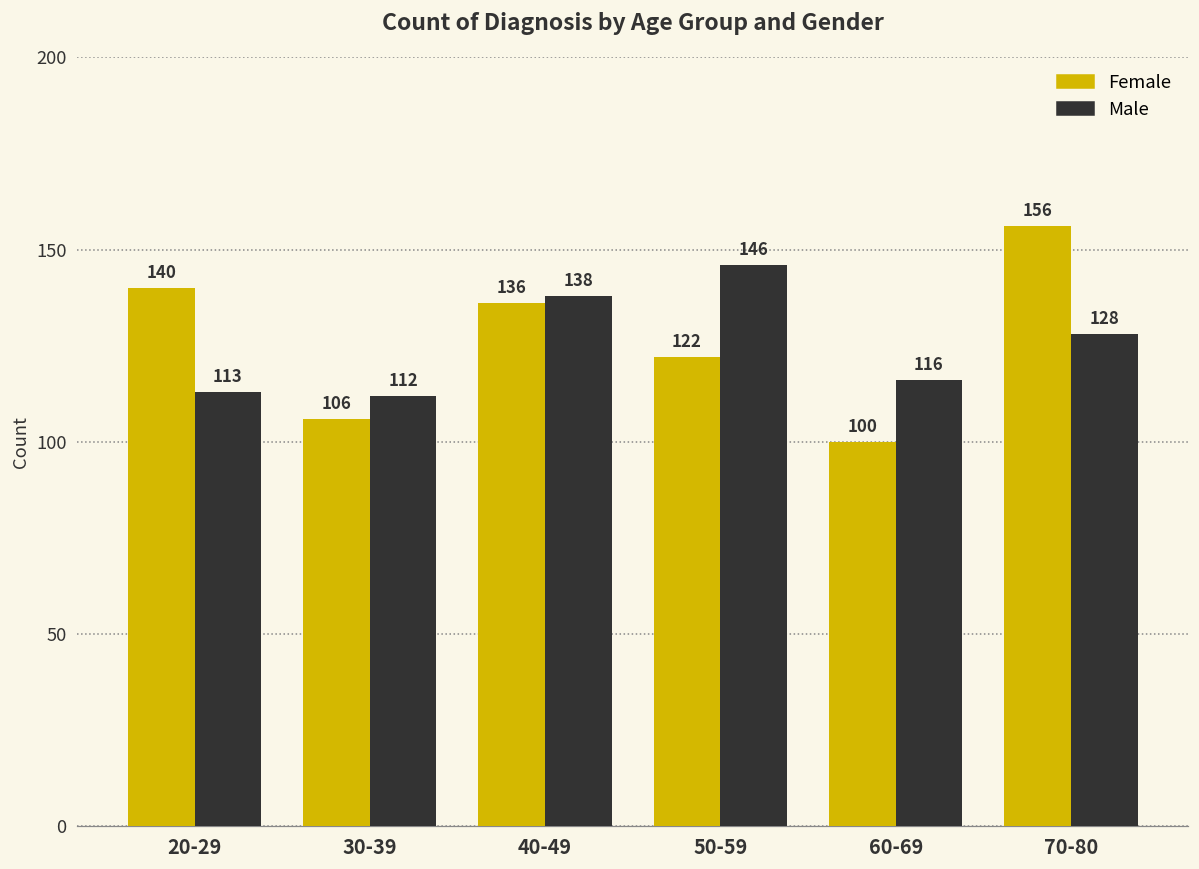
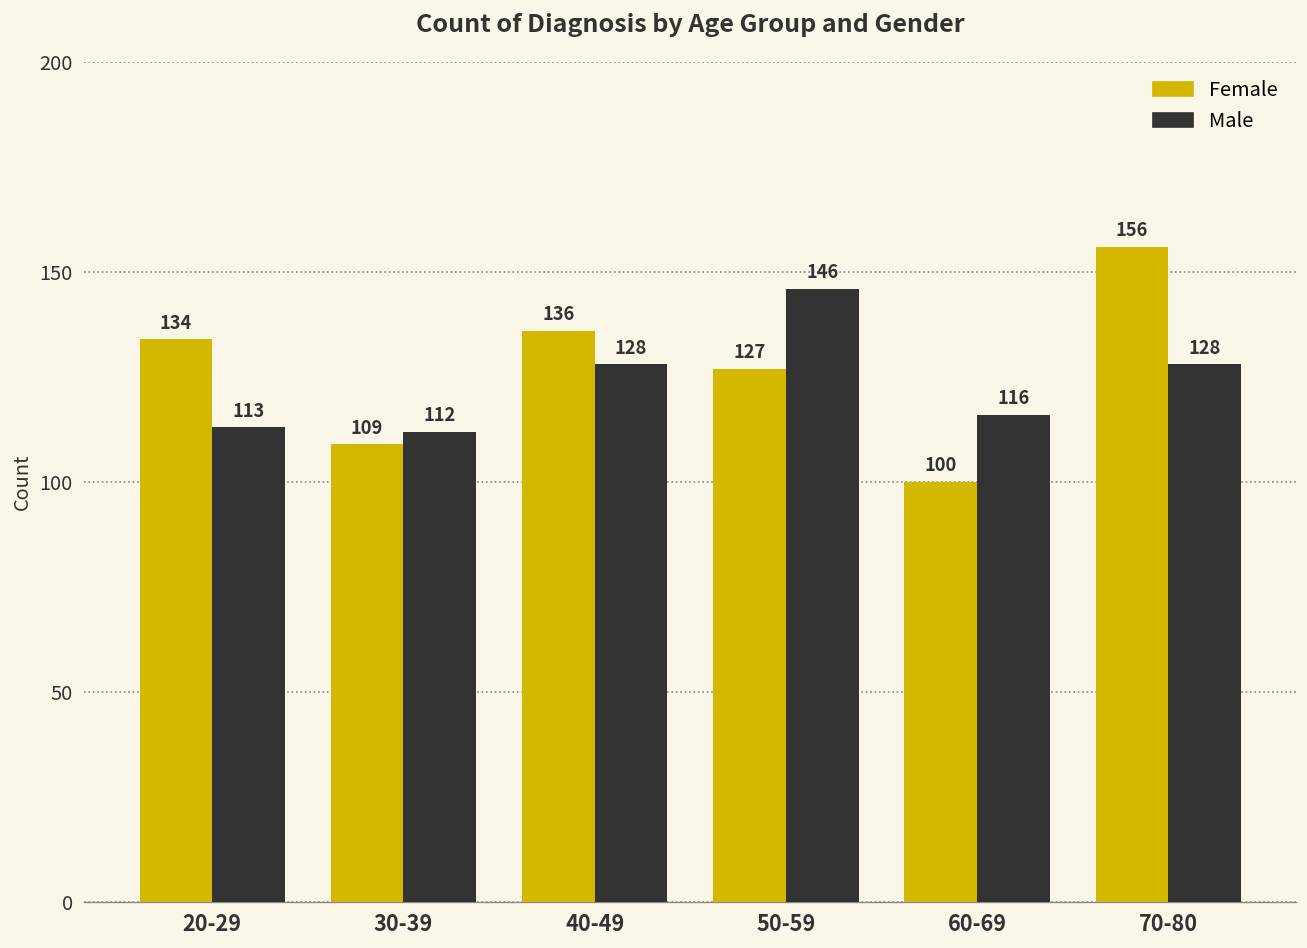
  {
    "Female": {
-     "20-29": 140,
-     "30-39": 106,
+     "20-29": 134,
+     "30-39": 109,
      "40-49": 136,
-     "50-59": 122,
+     "50-59": 127,
      "60-69": 100,
      "70-80": 156
    },
    "Male": {
      "20-29": 113,
      "30-39": 112,
-     "40-49": 138,
+     "40-49": 128,
      "50-59": 146,
      "60-69": 116,
      "70-80": 128
    }
  }
